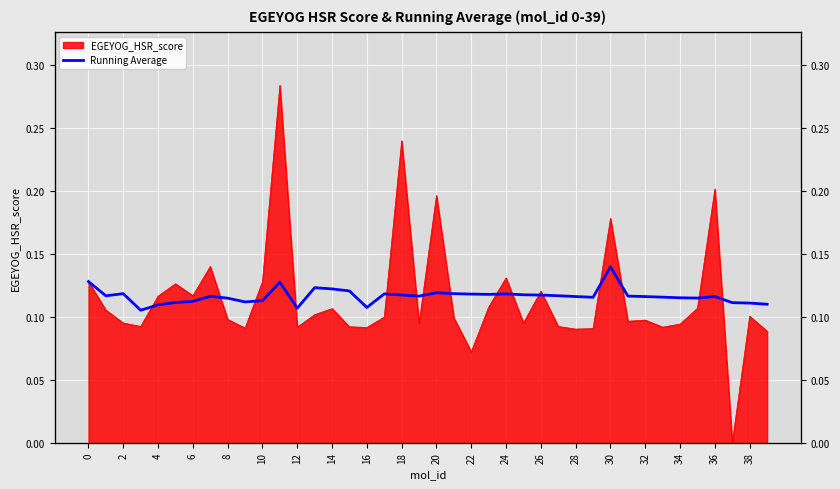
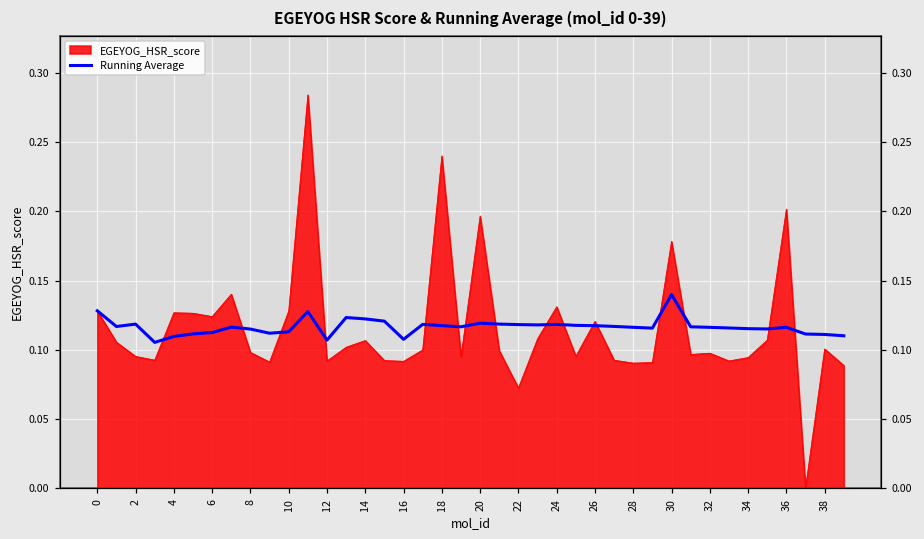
  {
    "EGEYOG_HSR_score": {
      "2": 0.095,
-     "4": 0.117,
-     "6": 0.117,
+     "4": 0.127,
+     "6": 0.124,
      "8": 0.098,
      "10": 0.128,
      "12": 0.092,
      "14": 0.107,
      "16": 0.092,
      "18": 0.240,
      "20": 0.197,
      "22": 0.072,
      "24": 0.131,
      "26": 0.121,
      "28": 0.090,
      "30": 0.178,
      "32": 0.098,
      "34": 0.094,
      "36": 0.202,
      "38": 0.101
    },
    "Running Average": {
      "2": 0.119,
      "4": 0.110,
      "6": 0.112,
      "8": 0.115,
      "10": 0.113,
      "12": 0.107,
      "14": 0.122,
      "16": 0.108,
      "18": 0.117,
      "20": 0.119,
      "22": 0.118,
      "24": 0.118,
      "26": 0.117,
      "28": 0.116,
      "30": 0.140,
      "32": 0.116,
      "34": 0.115,
      "36": 0.116,
      "38": 0.111
    }
  }
